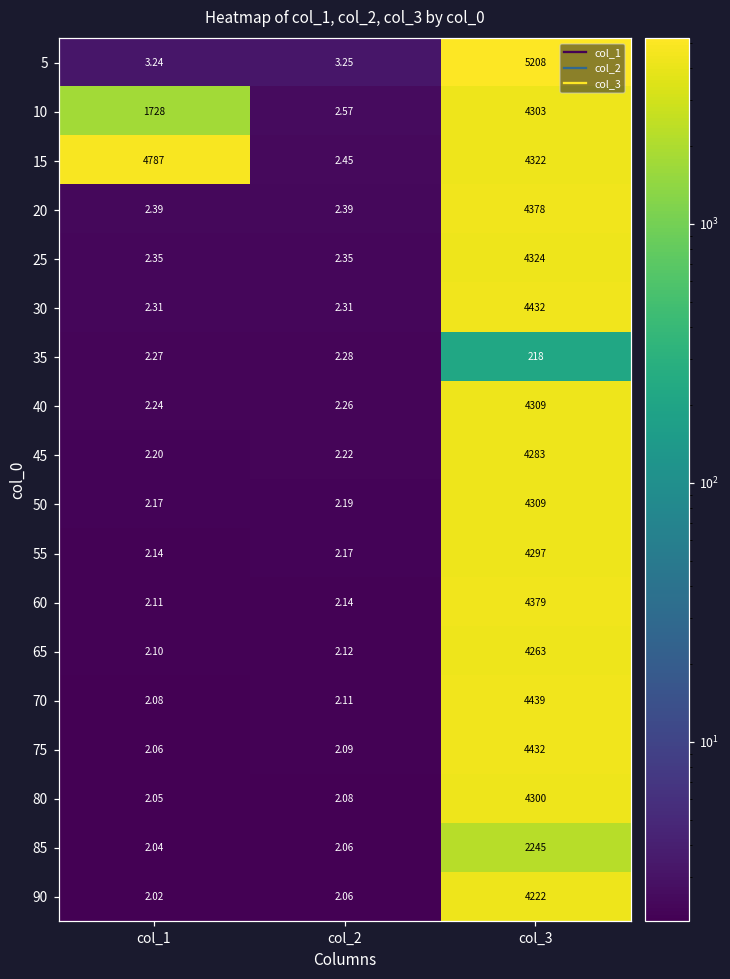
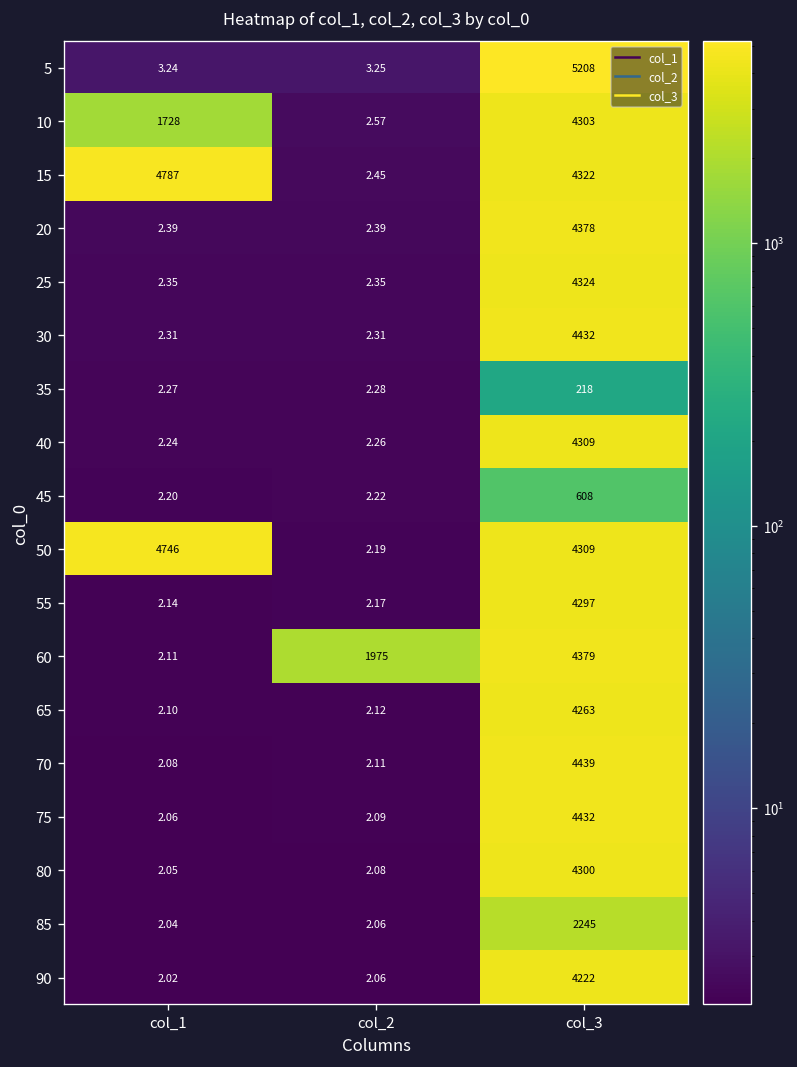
  {
    "5": {
      "col_1": 3.24,
      "col_2": 3.25,
      "col_3": 5208
    },
    "10": {
      "col_1": 1728,
      "col_2": 2.57,
      "col_3": 4303
    },
    "15": {
      "col_1": 4787,
      "col_2": 2.45,
      "col_3": 4322
    },
    "20": {
      "col_1": 2.39,
      "col_2": 2.39,
      "col_3": 4378
    },
    "25": {
      "col_1": 2.35,
      "col_2": 2.35,
      "col_3": 4324
    },
    "30": {
      "col_1": 2.31,
      "col_2": 2.31,
      "col_3": 4432
    },
    "35": {
      "col_1": 2.27,
      "col_2": 2.28,
      "col_3": 218
    },
    "40": {
      "col_1": 2.24,
      "col_2": 2.26,
      "col_3": 4309
    },
    "45": {
      "col_1": 2.20,
      "col_2": 2.22,
-     "col_3": 4283
+     "col_3": 608
    },
    "50": {
-     "col_1": 2.17,
+     "col_1": 4746,
      "col_2": 2.19,
      "col_3": 4309
    },
    "55": {
      "col_1": 2.14,
      "col_2": 2.17,
      "col_3": 4297
    },
    "60": {
      "col_1": 2.11,
-     "col_2": 2.14,
+     "col_2": 1975,
      "col_3": 4379
    },
    "65": {
      "col_1": 2.10,
      "col_2": 2.12,
      "col_3": 4263
    },
    "70": {
      "col_1": 2.08,
      "col_2": 2.11,
      "col_3": 4439
    },
    "75": {
      "col_1": 2.06,
      "col_2": 2.09,
      "col_3": 4432
    },
    "80": {
      "col_1": 2.05,
      "col_2": 2.08,
      "col_3": 4300
    },
    "85": {
      "col_1": 2.04,
      "col_2": 2.06,
      "col_3": 2245
    },
    "90": {
      "col_1": 2.02,
      "col_2": 2.06,
      "col_3": 4222
    }
  }
